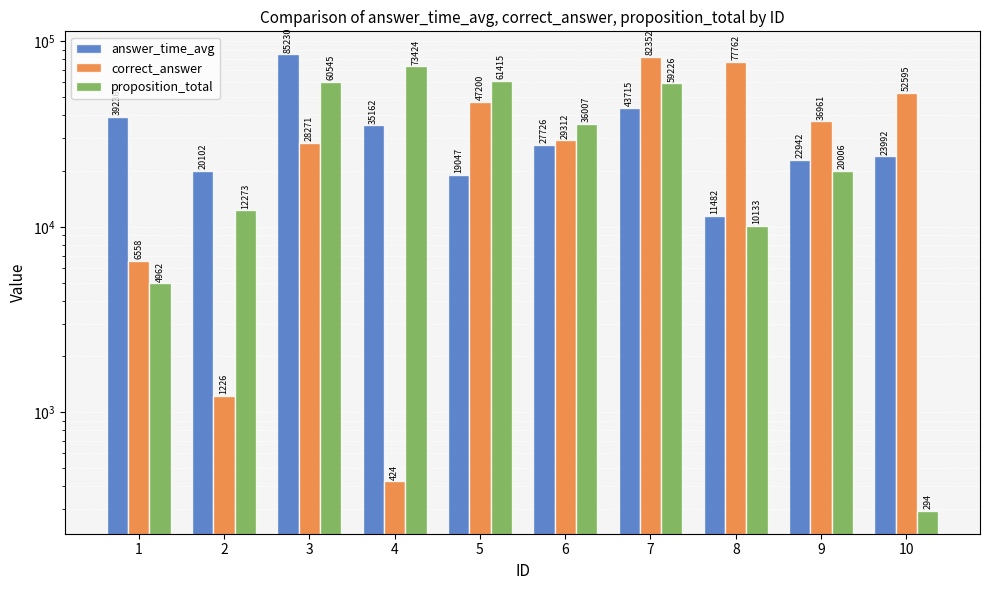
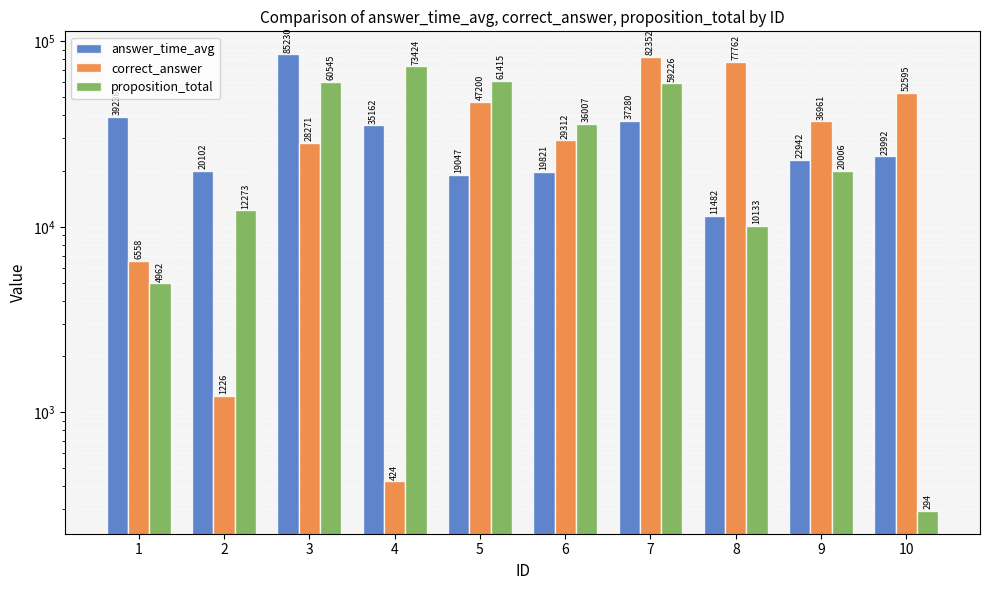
  {
    "answer_time_avg": {
      "2": 20102,
      "3": 85230,
      "4": 35162,
      "5": 19047,
-     "6": 27726,
-     "7": 43715,
+     "6": 19821,
+     "7": 37280,
      "8": 11482,
      "9": 22942,
      "10": 23992
    },
    "correct_answer": {
      "1": 6558,
      "2": 1226,
      "3": 28271,
      "4": 424,
      "5": 47200,
      "6": 29312,
      "7": 82352,
      "8": 77762,
      "9": 36961,
      "10": 52595
    },
    "proposition_total": {
      "1": 4962,
      "2": 12273,
      "3": 60545,
      "4": 73424,
      "5": 61415,
      "6": 36007,
      "7": 59226,
      "8": 10133,
      "9": 20006,
      "10": 294
    }
  }
